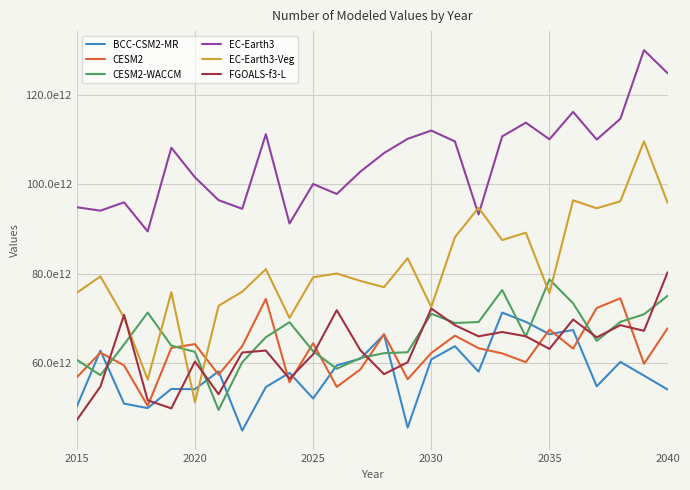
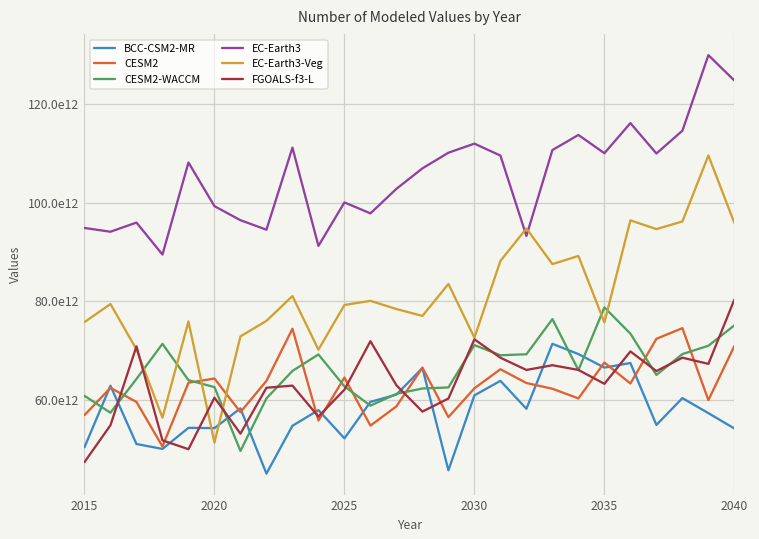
  {
    "BCC-CSM2-MR": {
      "2015": 50000000000000,
      "2020": 54000000000000,
      "2025": 52000000000000,
      "2030": 61000000000000,
      "2035": 66000000000000,
      "2040": 54000000000000
    },
    "CESM2": {
      "2015": 57000000000000,
      "2020": 64000000000000,
      "2025": 64000000000000,
      "2030": 62000000000000,
      "2035": 68000000000000,
-     "2040": 68000000000000
+     "2040": 71000000000000
    },
    "CESM2-WACCM": {
      "2015": 61000000000000,
      "2020": 63000000000000,
      "2025": 63000000000000,
      "2030": 71000000000000,
      "2035": 79000000000000,
      "2040": 75000000000000
    },
    "EC-Earth3": {
      "2015": 95000000000000,
-     "2020": 102000000000000,
+     "2020": 99000000000000,
      "2025": 100000000000000,
      "2030": 112000000000000,
      "2035": 110000000000000,
      "2040": 125000000000000
    },
    "EC-Earth3-Veg": {
      "2015": 76000000000000,
      "2020": 51000000000000,
      "2025": 79000000000000,
      "2035": 76000000000000,
      "2040": 96000000000000
    },
    "FGOALS-f3-L": {
      "2015": 47000000000000,
      "2020": 60000000000000,
      "2025": 62000000000000,
      "2035": 63000000000000,
      "2040": 80000000000000
    }
  }
